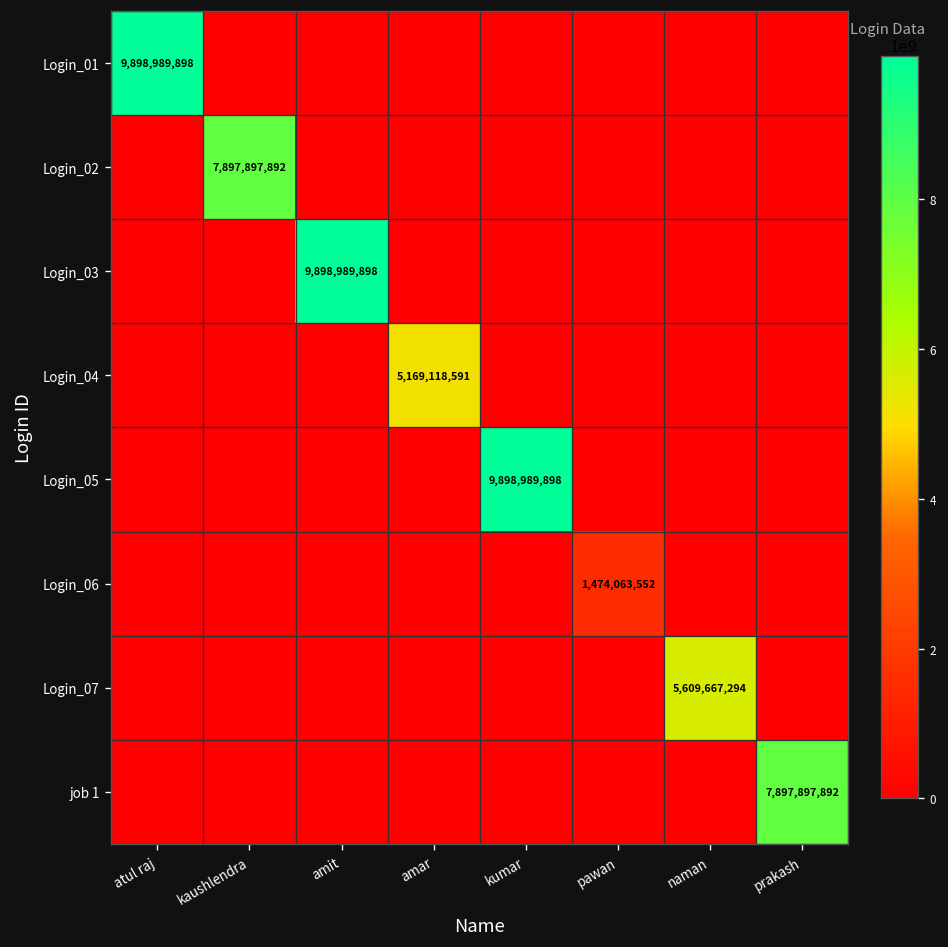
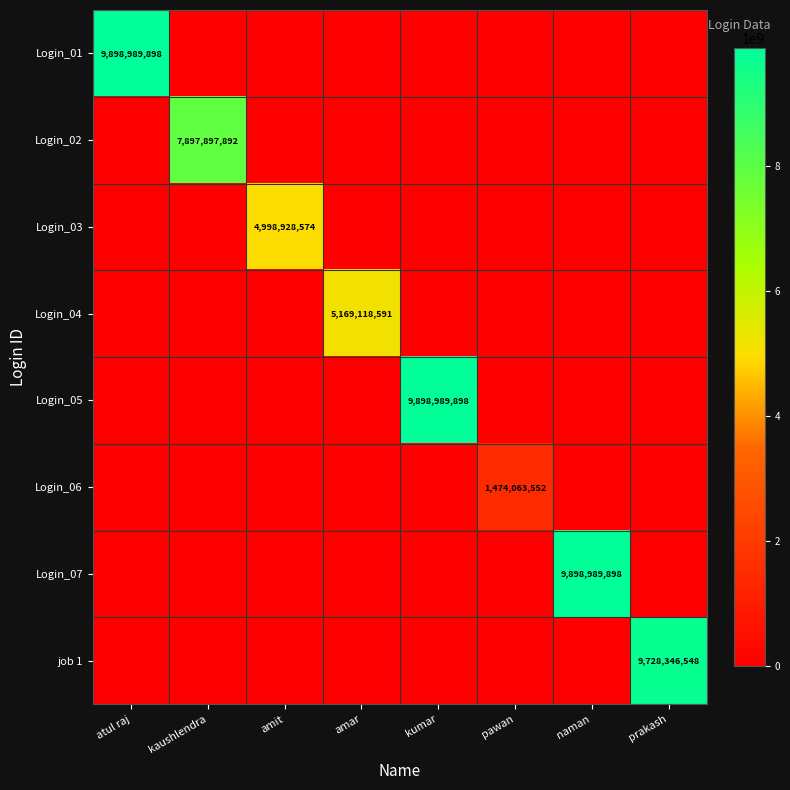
  {
    "Login_01": {
      "atul raj": "9,898,989,898"
    },
    "Login_02": {
      "kaushlendra": "7,897,897,892"
    },
    "Login_03": {
-     "amit": "9,898,989,898"
+     "amit": "4,998,928,574"
    },
    "Login_04": {
      "amar": "5,169,118,591"
    },
    "Login_05": {
      "kumar": "9,898,989,898"
    },
    "Login_06": {
      "pawan": "1,474,063,552"
    },
    "Login_07": {
-     "naman": "5,609,667,294"
+     "naman": "9,898,989,898"
    },
    "job 1": {
-     "prakash": "7,897,897,892"
+     "prakash": "9,728,346,548"
    }
  }
